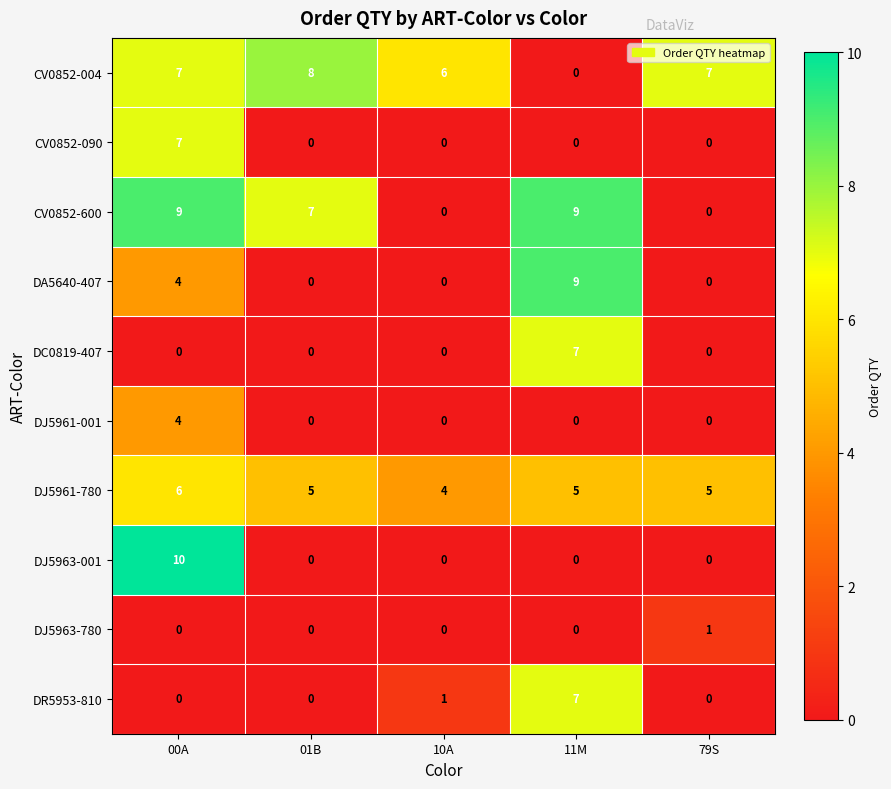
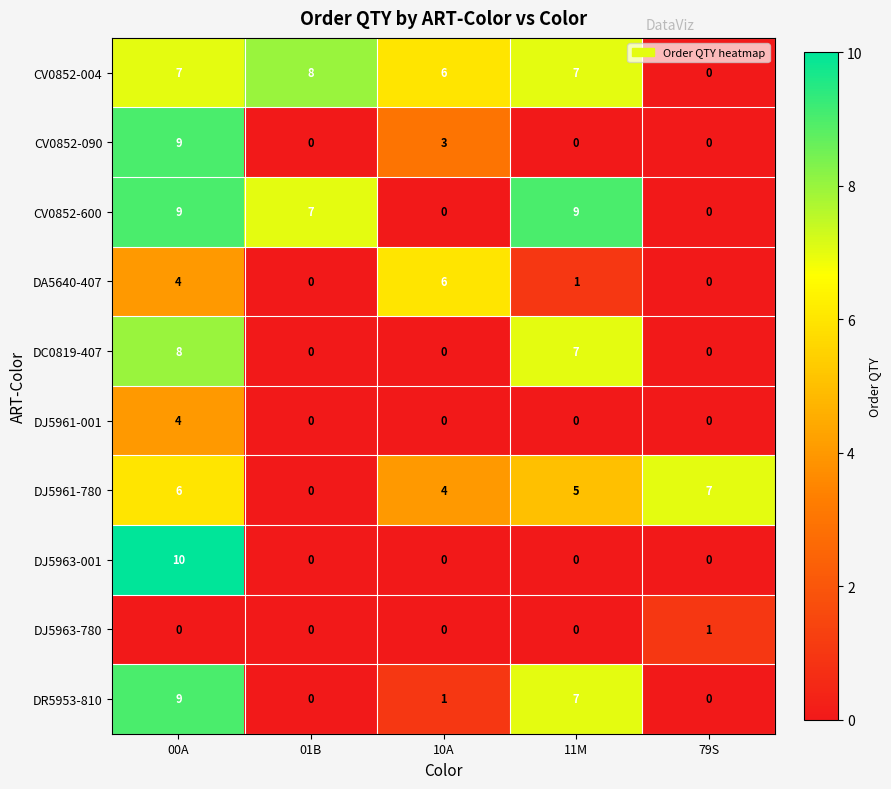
  {
    "CV0852-004": {
      "00A": 7,
      "01B": 8,
      "10A": 6,
-     "11M": 0,
-     "79S": 7
+     "11M": 7,
+     "79S": 0
    },
    "CV0852-090": {
-     "00A": 7,
+     "00A": 9,
      "01B": 0,
-     "10A": 0,
+     "10A": 3,
      "11M": 0,
      "79S": 0
    },
    "CV0852-600": {
      "00A": 9,
      "01B": 7,
      "10A": 0,
      "11M": 9,
      "79S": 0
    },
    "DA5640-407": {
      "00A": 4,
      "01B": 0,
-     "10A": 0,
-     "11M": 9,
+     "10A": 6,
+     "11M": 1,
      "79S": 0
    },
    "DC0819-407": {
-     "00A": 0,
+     "00A": 8,
      "01B": 0,
      "10A": 0,
      "11M": 7,
      "79S": 0
    },
    "DJ5961-001": {
      "00A": 4,
      "01B": 0,
      "10A": 0,
      "11M": 0,
      "79S": 0
    },
    "DJ5961-780": {
      "00A": 6,
-     "01B": 5,
+     "01B": 0,
      "10A": 4,
      "11M": 5,
-     "79S": 5
+     "79S": 7
    },
    "DJ5963-001": {
      "00A": 10,
      "01B": 0,
      "10A": 0,
      "11M": 0,
      "79S": 0
    },
    "DJ5963-780": {
      "00A": 0,
      "01B": 0,
      "10A": 0,
      "11M": 0,
      "79S": 1
    },
    "DR5953-810": {
-     "00A": 0,
+     "00A": 9,
      "01B": 0,
      "10A": 1,
      "11M": 7,
      "79S": 0
    }
  }
